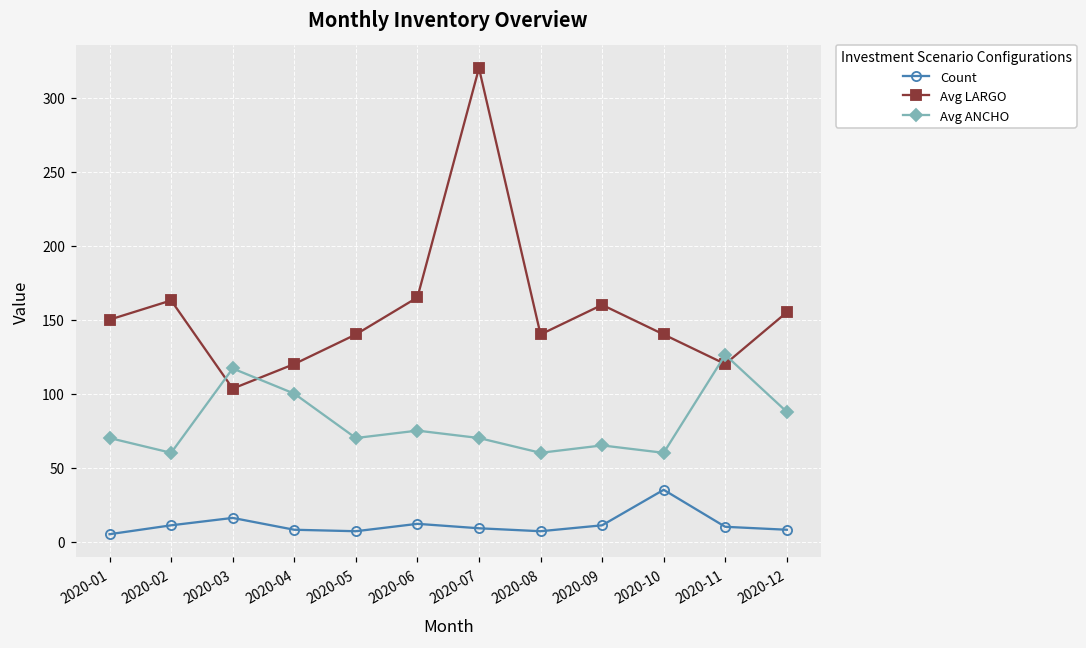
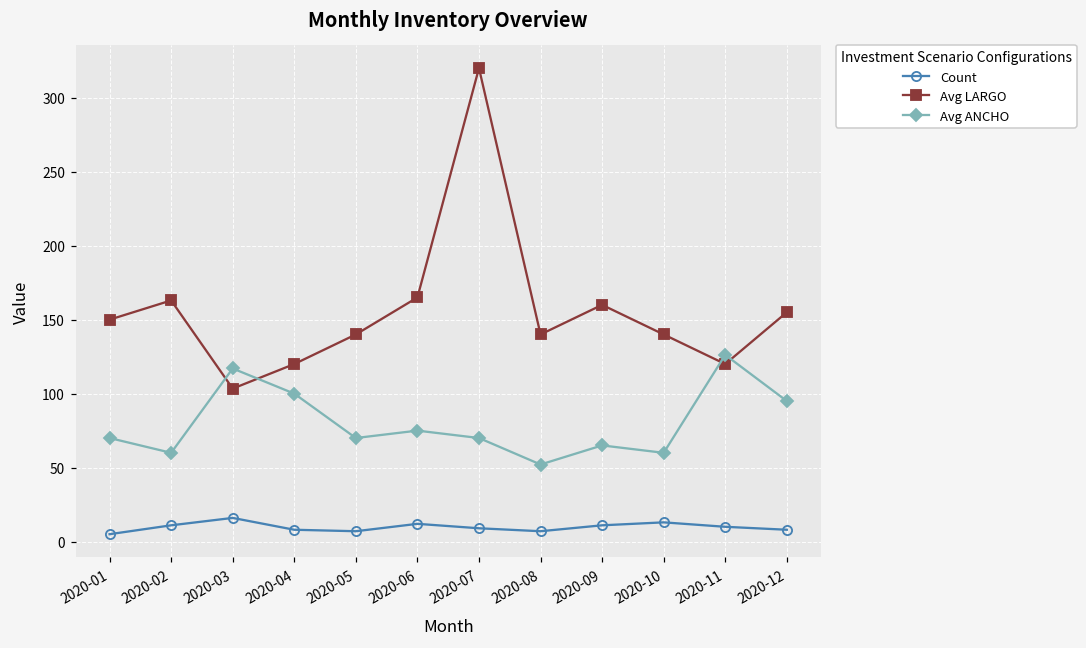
  {
    "Count": {
      "2020-01": 5,
      "2020-02": 11,
      "2020-03": 16,
      "2020-04": 8,
      "2020-05": 7,
      "2020-06": 12,
      "2020-07": 9,
      "2020-08": 7,
      "2020-09": 11,
-     "2020-10": 35,
+     "2020-10": 13,
      "2020-11": 10,
      "2020-12": 8
    },
    "Avg LARGO": {
      "2020-01": 150,
      "2020-02": 163,
      "2020-03": 103,
      "2020-04": 120,
      "2020-05": 140,
      "2020-06": 165,
      "2020-07": 320,
      "2020-08": 140,
      "2020-09": 160,
      "2020-10": 140,
      "2020-11": 120,
      "2020-12": 155
    },
    "Avg ANCHO": {
      "2020-01": 70,
      "2020-02": 60,
      "2020-03": 117,
      "2020-04": 100,
      "2020-05": 70,
      "2020-06": 75,
      "2020-07": 70,
-     "2020-08": 60,
+     "2020-08": 52,
      "2020-09": 65,
      "2020-10": 60,
      "2020-11": 126,
-     "2020-12": 88
+     "2020-12": 95
    }
  }
